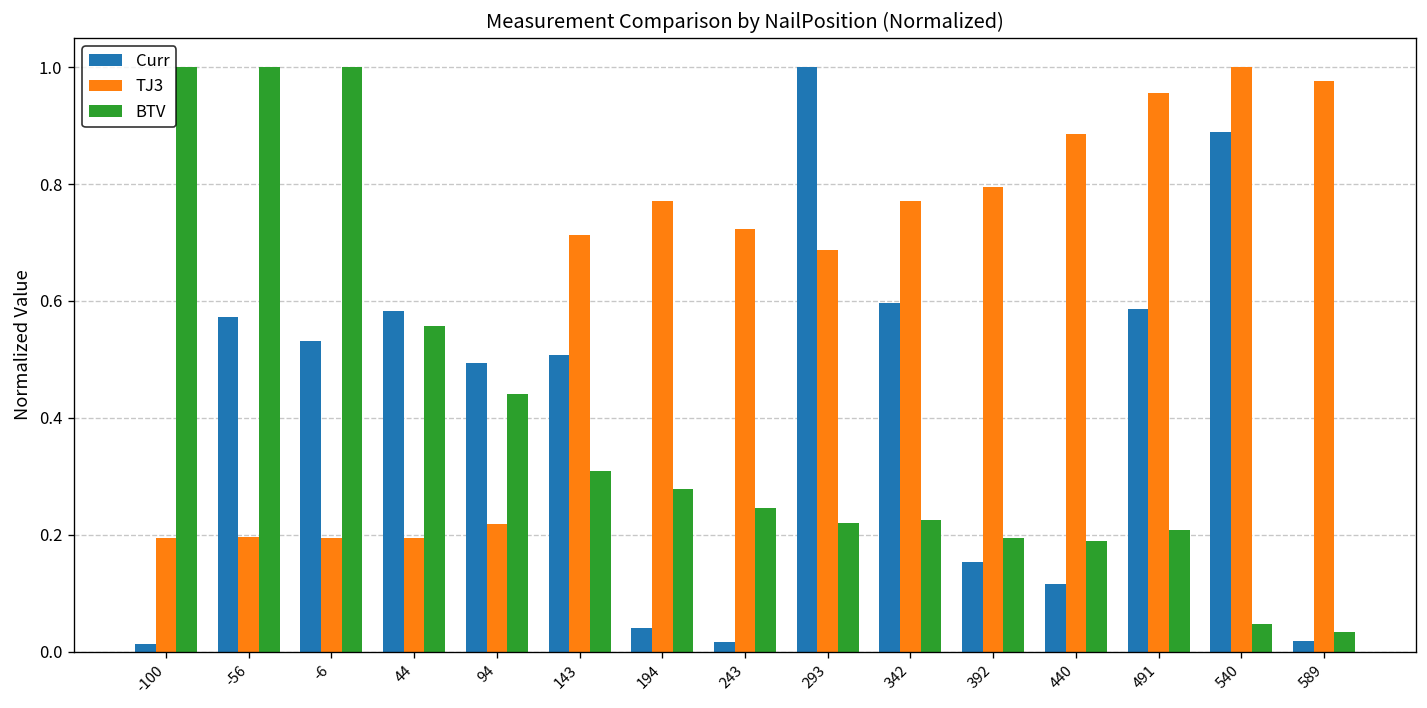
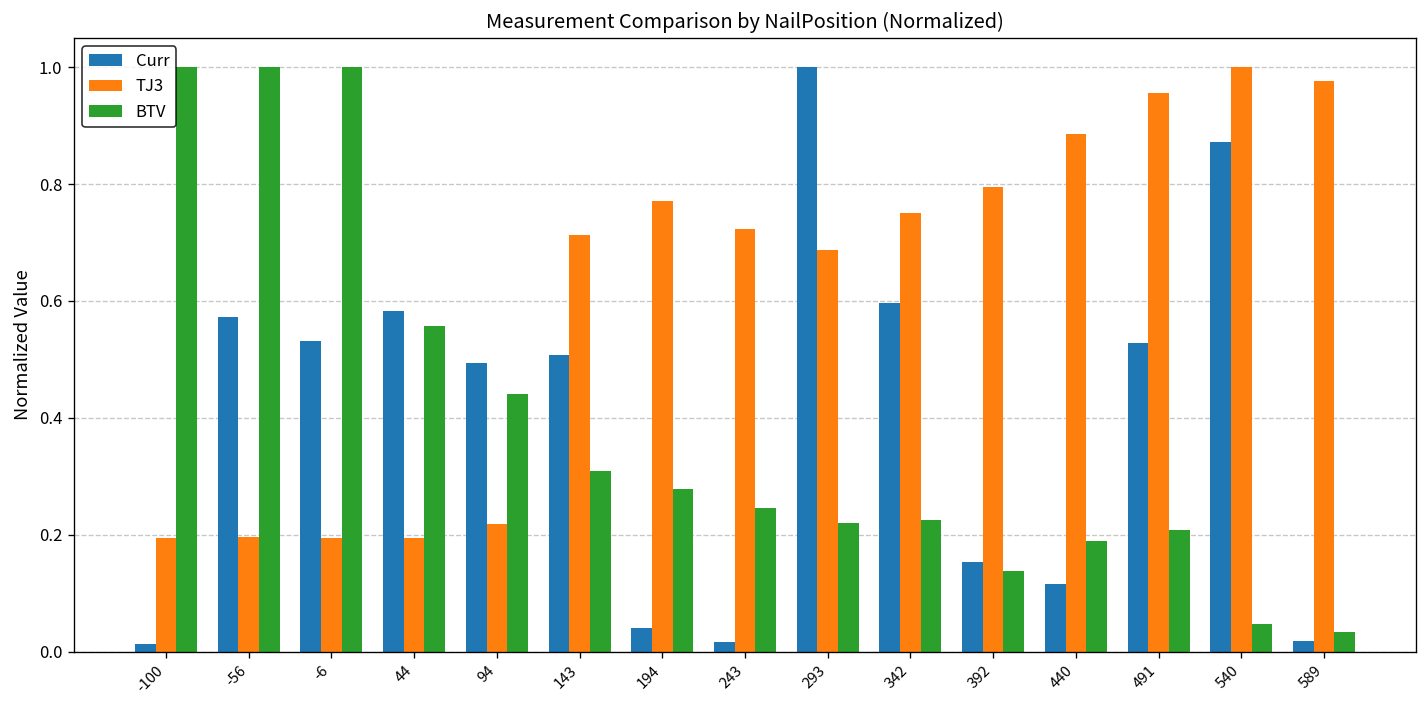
  {
    "Curr": {
      "-100": 0.01,
      "-56": 0.57,
      "-6": 0.53,
      "44": 0.58,
      "94": 0.49,
      "143": 0.51,
      "194": 0.04,
      "243": 0.02,
      "293": 1.00,
      "342": 0.60,
      "392": 0.15,
      "440": 0.12,
-     "491": 0.59,
-     "540": 0.89,
+     "491": 0.53,
+     "540": 0.87,
      "589": 0.02
    },
    "TJ3": {
      "-100": 0.19,
      "-56": 0.20,
      "-6": 0.19,
      "44": 0.19,
      "94": 0.22,
      "143": 0.71,
      "194": 0.77,
      "243": 0.72,
      "293": 0.69,
-     "342": 0.77,
+     "342": 0.75,
      "392": 0.80,
      "440": 0.88,
      "491": 0.96,
      "540": 1.00,
      "589": 0.98
    },
    "BTV": {
      "-100": 1.00,
      "-56": 1.00,
      "-6": 1.00,
      "44": 0.56,
      "94": 0.44,
      "143": 0.31,
      "194": 0.28,
      "243": 0.25,
      "293": 0.22,
      "342": 0.23,
-     "392": 0.19,
+     "392": 0.14,
      "440": 0.19,
      "491": 0.21,
      "540": 0.05,
      "589": 0.03
    }
  }
